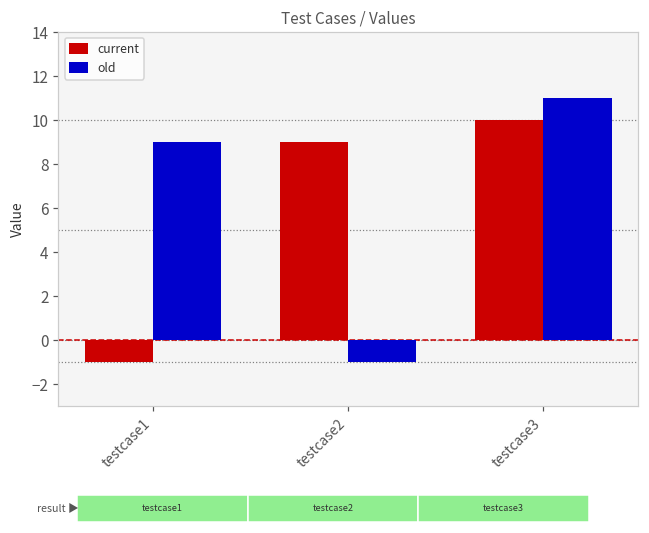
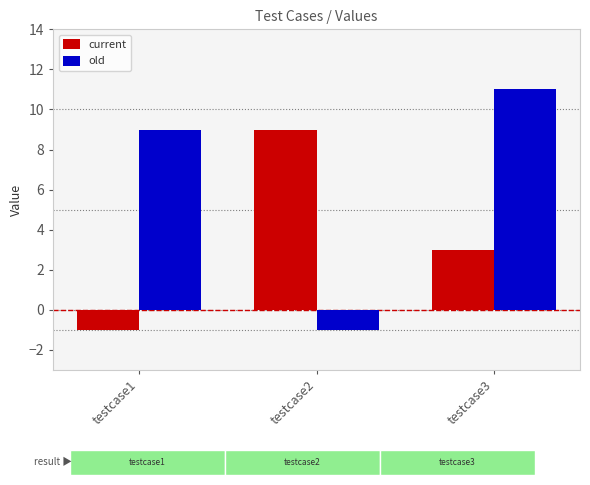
  {
    "Test Cases / Values": {
      "current": {
        "testcase1": -1,
        "testcase2": 9,
-       "testcase3": 10
+       "testcase3": 3
      },
      "old": {
        "testcase1": 9,
        "testcase2": -1,
        "testcase3": 11
      }
    }
  }
